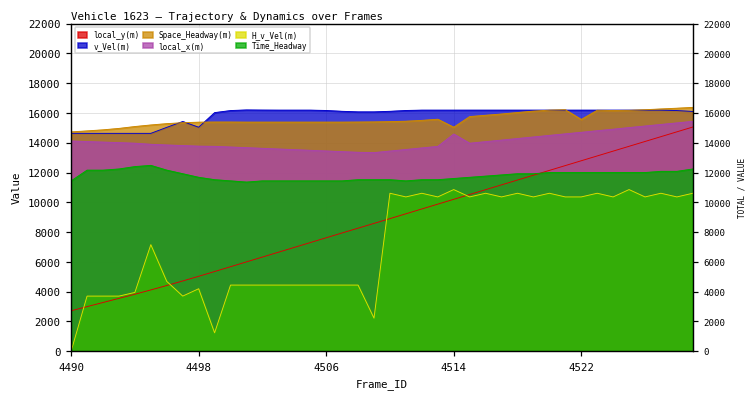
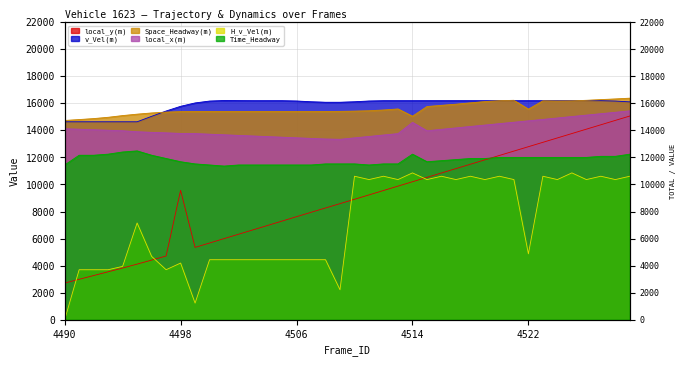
  {
    "local_y(m)": {
      "4490": 2700,
-     "4498": 5000,
+     "4498": 9600,
      "4506": 7600,
      "4514": 10200,
      "4522": 12800
    },
    "v_Vel(m)": {
-     "4498": 15000,
+     "4498": 15800,
      "4506": 16200,
      "4514": 16200,
      "4522": 16200
    },
    "Space_Headway(m)": {
      "4498": 15400,
      "4506": 15400,
      "4514": 15000,
      "4522": 15600
    },
    "local_x(m)": {
      "4490": 14100,
      "4498": 13800,
      "4506": 13400,
      "4514": 14600,
      "4522": 14700
    },
    "H_v_Vel(m)": {
      "4490": 0,
      "4498": 4200,
      "4506": 4400,
      "4514": 10900,
-     "4522": 10400
+     "4522": 4900
    },
    "Time_Headway": {
      "4490": 11400,
      "4498": 11700,
      "4506": 11400,
-     "4514": 11600,
+     "4514": 12200,
      "4522": 12000
    }
  }
